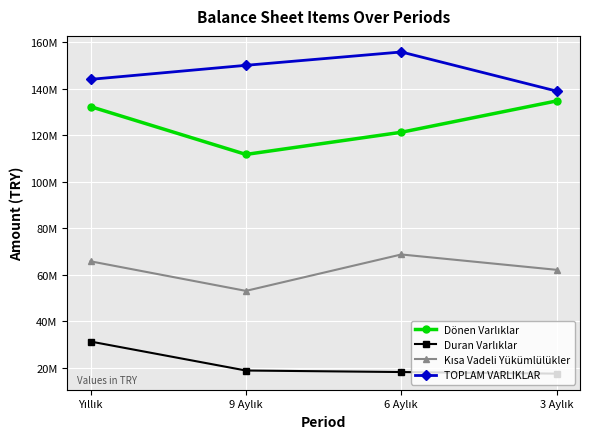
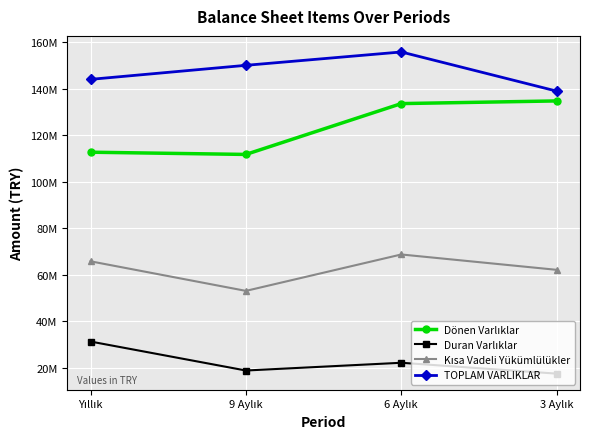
  {
    "Dönen Varlıklar": {
-     "Yıllık": 132000000,
+     "Yıllık": 113000000,
      "9 Aylık": 112000000,
-     "6 Aylık": 121000000,
+     "6 Aylık": 134000000,
      "3 Aylık": 135000000
    },
    "Duran Varlıklar": {
      "Yıllık": 31000000,
      "9 Aylık": 19000000,
-     "6 Aylık": 18000000
+     "6 Aylık": 22000000
    },
    "Kısa Vadeli Yükümlülükler": {
      "Yıllık": 66000000,
      "9 Aylık": 53000000,
      "6 Aylık": 69000000,
      "3 Aylık": 62000000
    },
    "TOPLAM VARLIKLAR": {
      "Yıllık": 144000000,
      "9 Aylık": 150000000,
      "6 Aylık": 156000000,
      "3 Aylık": 139000000
    }
  }
